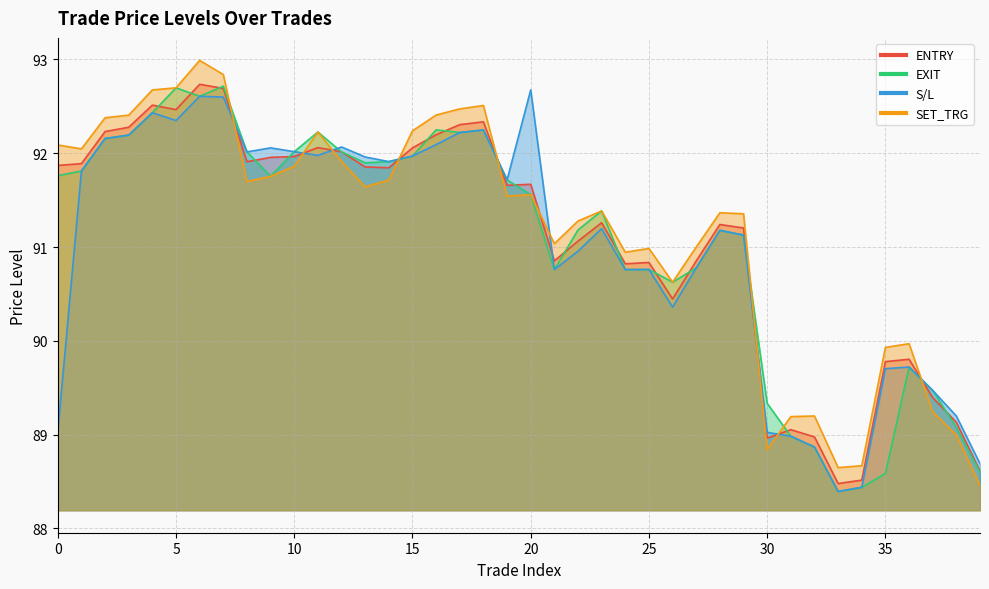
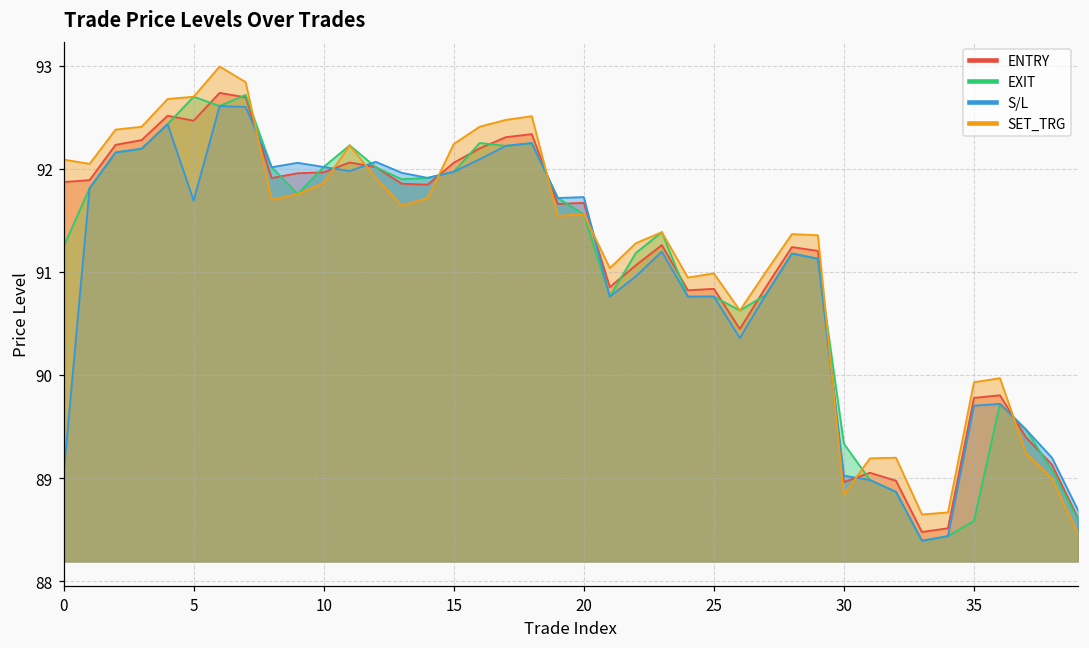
  {
    "EXIT": {
-     "0": 91.8,
+     "0": 91.2,
      "30": 89.3,
      "35": 88.6
    },
    "S/L": {
      "0": 89.0,
-     "5": 92.3,
-     "20": 92.7,
+     "5": 91.7,
+     "20": 91.7,
      "30": 89.0,
      "35": 89.7
    }
  }
